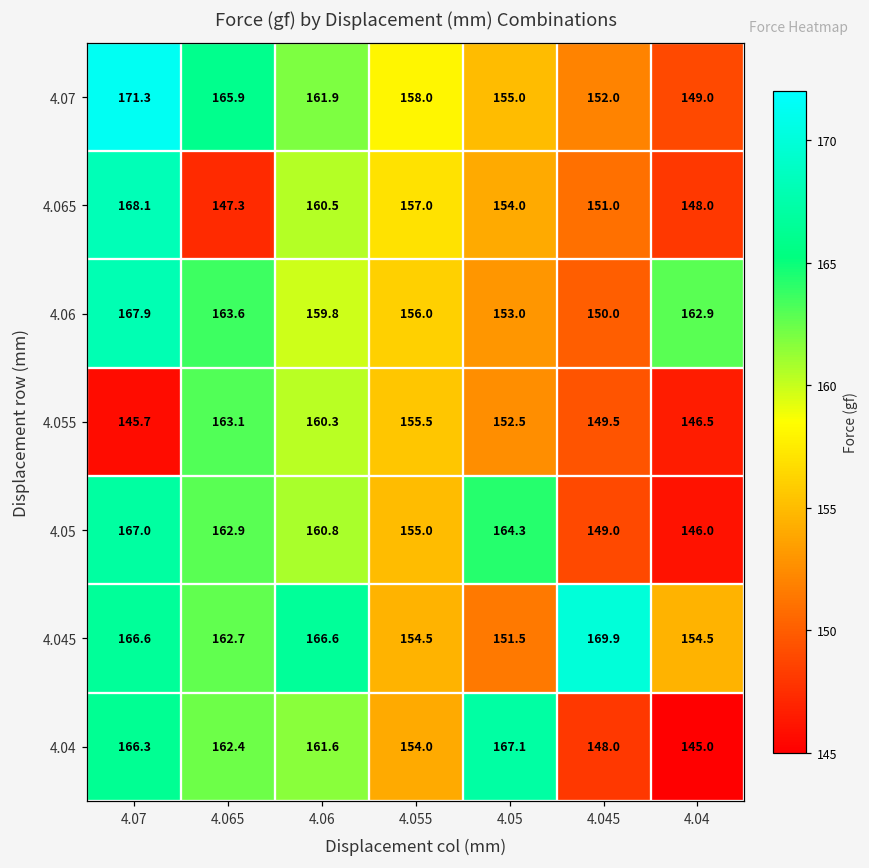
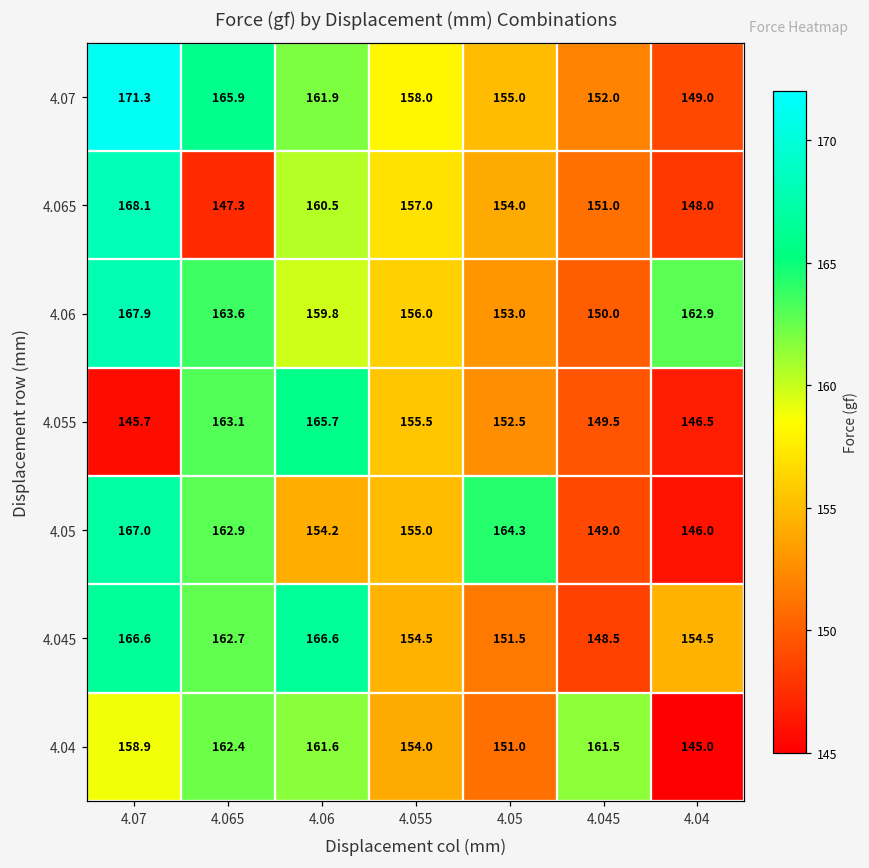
  {
    "4.07": {
      "4.07": 171.3,
      "4.065": 165.9,
      "4.06": 161.9,
      "4.055": 158.0,
      "4.05": 155.0,
      "4.045": 152.0,
      "4.04": 149.0
    },
    "4.065": {
      "4.07": 168.1,
      "4.065": 147.3,
      "4.06": 160.5,
      "4.055": 157.0,
      "4.05": 154.0,
      "4.045": 151.0,
      "4.04": 148.0
    },
    "4.06": {
      "4.07": 167.9,
      "4.065": 163.6,
      "4.06": 159.8,
      "4.055": 156.0,
      "4.05": 153.0,
      "4.045": 150.0,
      "4.04": 162.9
    },
    "4.055": {
      "4.07": 145.7,
      "4.065": 163.1,
-     "4.06": 160.3,
+     "4.06": 165.7,
      "4.055": 155.5,
      "4.05": 152.5,
      "4.045": 149.5,
      "4.04": 146.5
    },
    "4.05": {
      "4.07": 167.0,
      "4.065": 162.9,
-     "4.06": 160.8,
+     "4.06": 154.2,
      "4.055": 155.0,
      "4.05": 164.3,
      "4.045": 149.0,
      "4.04": 146.0
    },
    "4.045": {
      "4.07": 166.6,
      "4.065": 162.7,
      "4.06": 166.6,
      "4.055": 154.5,
      "4.05": 151.5,
-     "4.045": 169.9,
+     "4.045": 148.5,
      "4.04": 154.5
    },
    "4.04": {
-     "4.07": 166.3,
+     "4.07": 158.9,
      "4.065": 162.4,
      "4.06": 161.6,
      "4.055": 154.0,
-     "4.05": 167.1,
-     "4.045": 148.0,
+     "4.05": 151.0,
+     "4.045": 161.5,
      "4.04": 145.0
    }
  }
